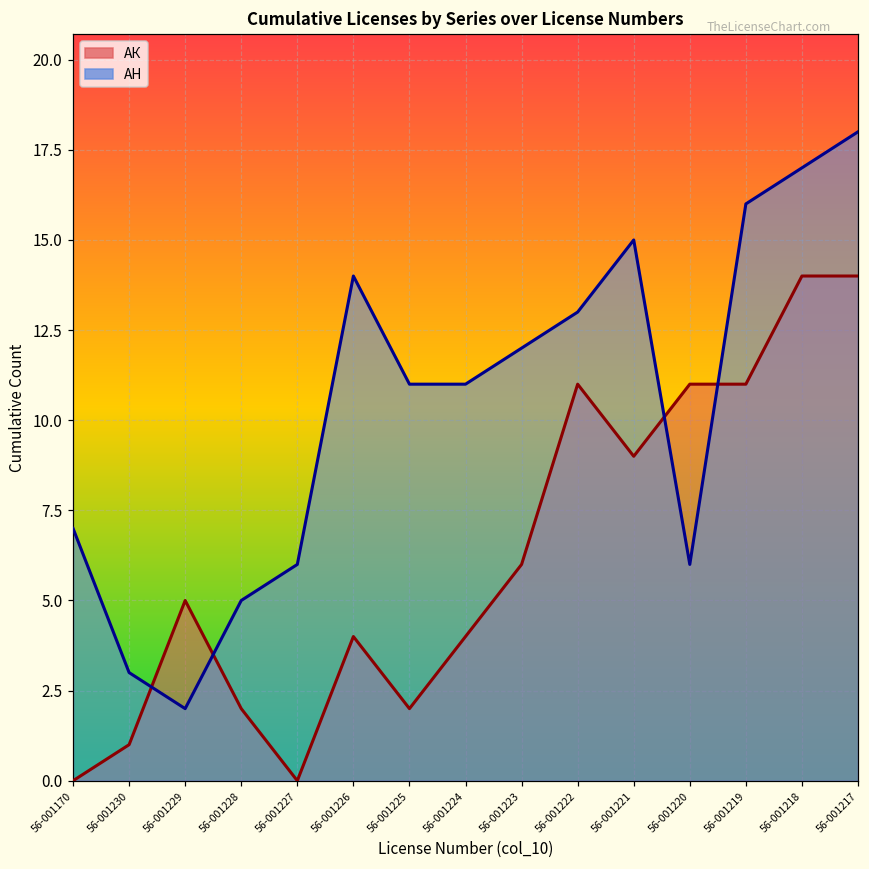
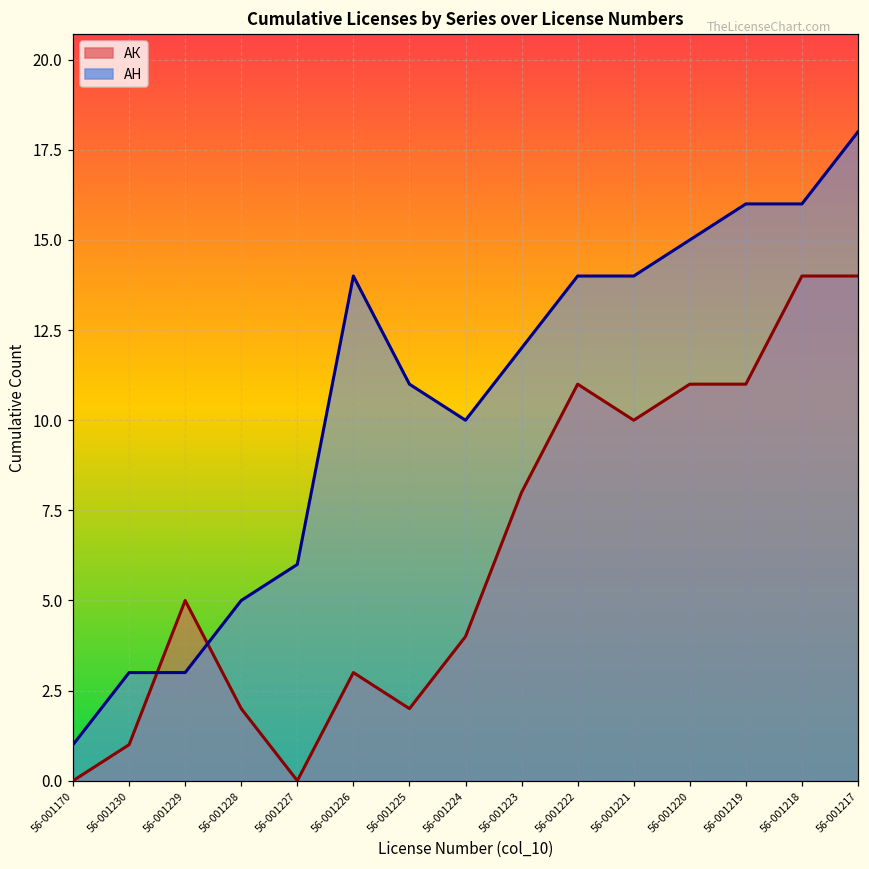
  {
    "АК": {
      "56-001170": 0,
      "56-001230": 1,
      "56-001229": 5,
      "56-001228": 2,
      "56-001227": 0,
-     "56-001226": 4,
+     "56-001226": 3,
      "56-001225": 2,
      "56-001224": 4,
-     "56-001223": 6,
+     "56-001223": 8,
      "56-001222": 11,
-     "56-001221": 9,
+     "56-001221": 10,
      "56-001220": 11,
      "56-001219": 11,
      "56-001218": 14,
      "56-001217": 14
    },
    "АН": {
-     "56-001170": 7,
+     "56-001170": 1,
      "56-001230": 3,
-     "56-001229": 2,
+     "56-001229": 3,
      "56-001228": 5,
      "56-001227": 6,
      "56-001226": 14,
      "56-001225": 11,
-     "56-001224": 11,
+     "56-001224": 10,
      "56-001223": 12,
-     "56-001222": 13,
-     "56-001221": 15,
-     "56-001220": 6,
+     "56-001222": 14,
+     "56-001221": 14,
+     "56-001220": 15,
      "56-001219": 16,
-     "56-001218": 17,
+     "56-001218": 16,
      "56-001217": 18
    }
  }
